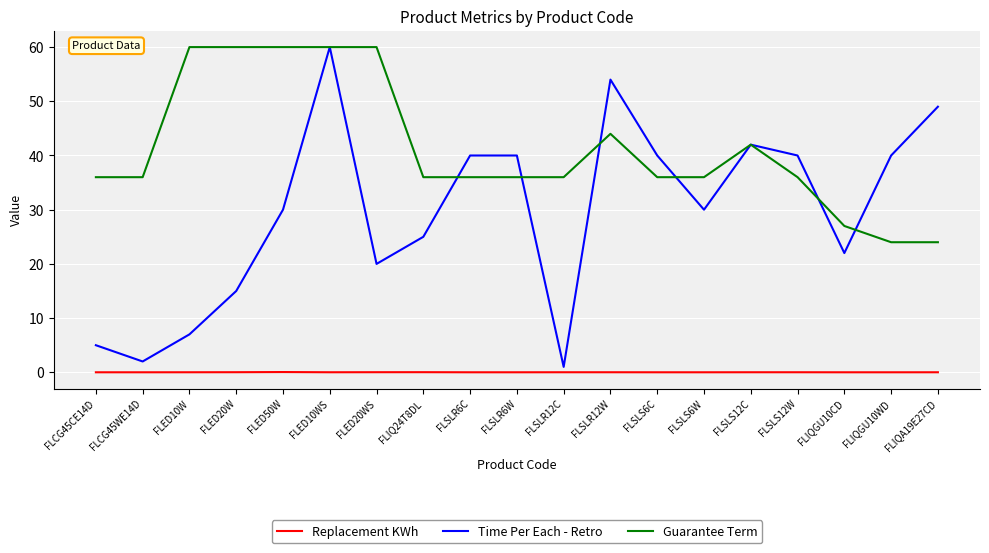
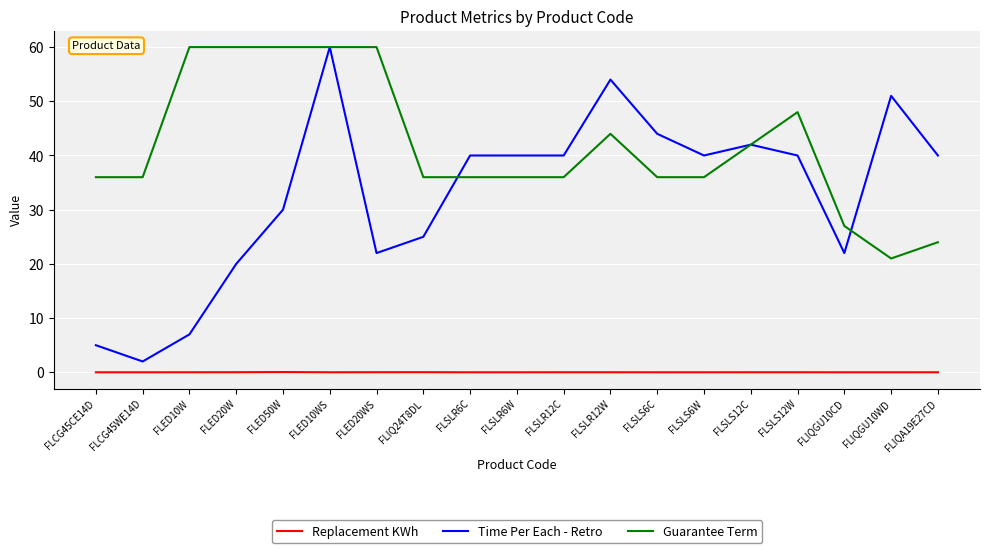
  {
    "Replacement KWh": {
      "FLCG45CE14D": 0,
      "FLCG45WE14D": 0,
      "FLED10W": 0,
      "FLED20W": 0,
      "FLED50W": 0,
      "FLED10WS": 0,
      "FLED20WS": 0,
      "FLIQ24T8DL": 0,
      "FLSLR6C": 0,
      "FLSLR6W": 0,
      "FLSLR12C": 0,
      "FLSLR12W": 0,
      "FLSLS6C": 0,
      "FLSLS6W": 0,
      "FLSLS12C": 0,
      "FLSLS12W": 0,
      "FLIQGU10CD": 0,
      "FLIQGU10WD": 0,
      "FLIQA19E27CD": 0
    },
    "Time Per Each - Retro": {
      "FLCG45CE14D": 5,
      "FLCG45WE14D": 2,
      "FLED10W": 7,
-     "FLED20W": 15,
+     "FLED20W": 20,
      "FLED50W": 30,
-     "FLED20WS": 20,
+     "FLED20WS": 22,
      "FLIQ24T8DL": 25,
      "FLSLR6C": 40,
      "FLSLR6W": 40,
-     "FLSLR12C": 1,
+     "FLSLR12C": 40,
      "FLSLR12W": 54,
-     "FLSLS6C": 40,
-     "FLSLS6W": 30,
+     "FLSLS6C": 44,
+     "FLSLS6W": 40,
      "FLSLS12W": 40,
      "FLIQGU10CD": 22,
-     "FLIQGU10WD": 40,
-     "FLIQA19E27CD": 49
+     "FLIQGU10WD": 51,
+     "FLIQA19E27CD": 40
    },
    "Guarantee Term": {
      "FLCG45CE14D": 36,
      "FLCG45WE14D": 36,
      "FLED10W": 60,
      "FLED20W": 60,
      "FLED50W": 60,
      "FLED20WS": 60,
      "FLIQ24T8DL": 36,
      "FLSLR6C": 36,
      "FLSLR6W": 36,
      "FLSLR12C": 36,
      "FLSLR12W": 44,
      "FLSLS6C": 36,
      "FLSLS6W": 36,
-     "FLSLS12W": 36,
+     "FLSLS12W": 48,
      "FLIQGU10CD": 27,
-     "FLIQGU10WD": 24,
+     "FLIQGU10WD": 21,
      "FLIQA19E27CD": 24
    }
  }
